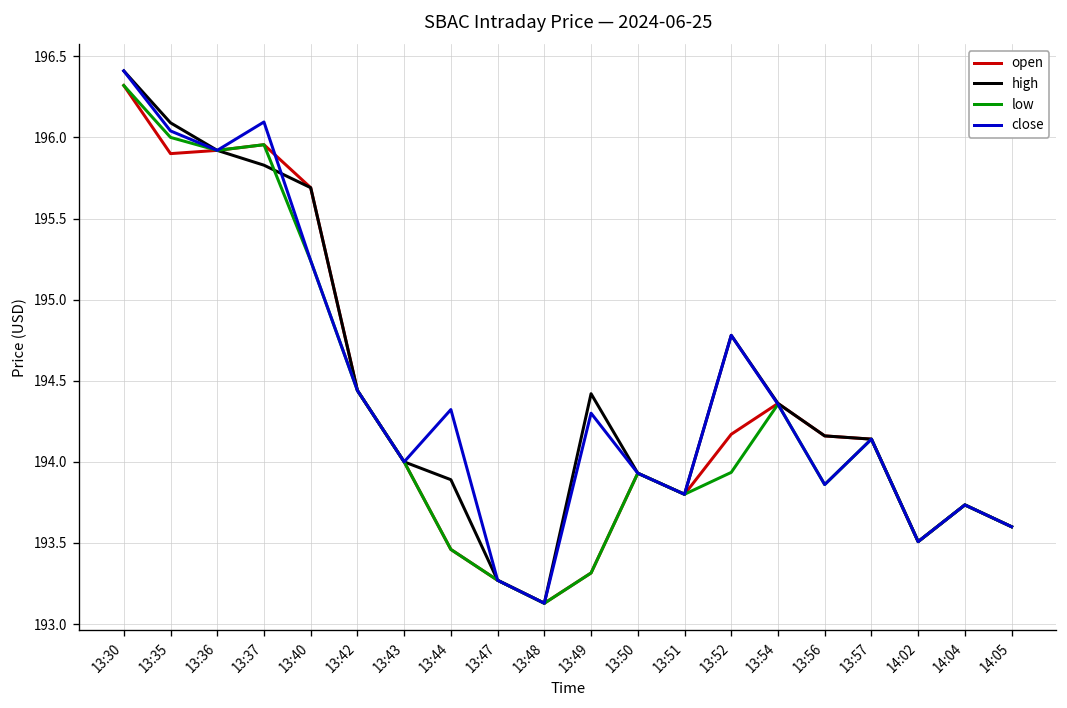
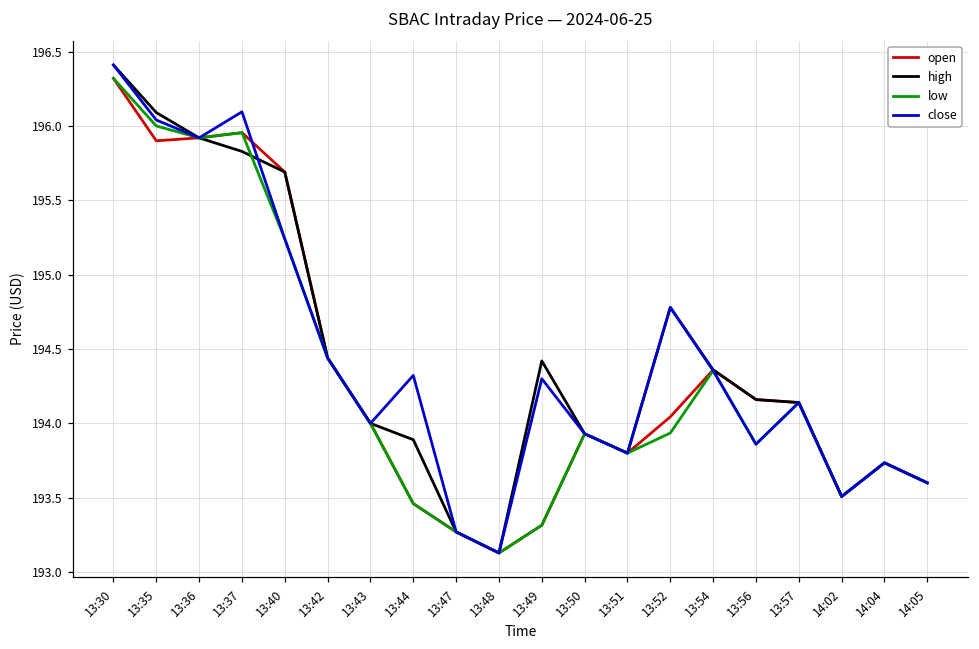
  {
    "open": {
      "13:35": 195.90,
-     "13:52": 194.17
+     "13:52": 194.04
    },
    "high": {
      "13:35": 196.09,
      "13:37": 195.83,
      "13:44": 193.89,
      "13:49": 194.42
    },
    "low": {
      "13:35": 196.00,
      "13:52": 193.93
    },
    "close": {
      "13:35": 196.04,
      "13:37": 196.10,
      "13:44": 194.32,
      "13:49": 194.30
    }
  }
